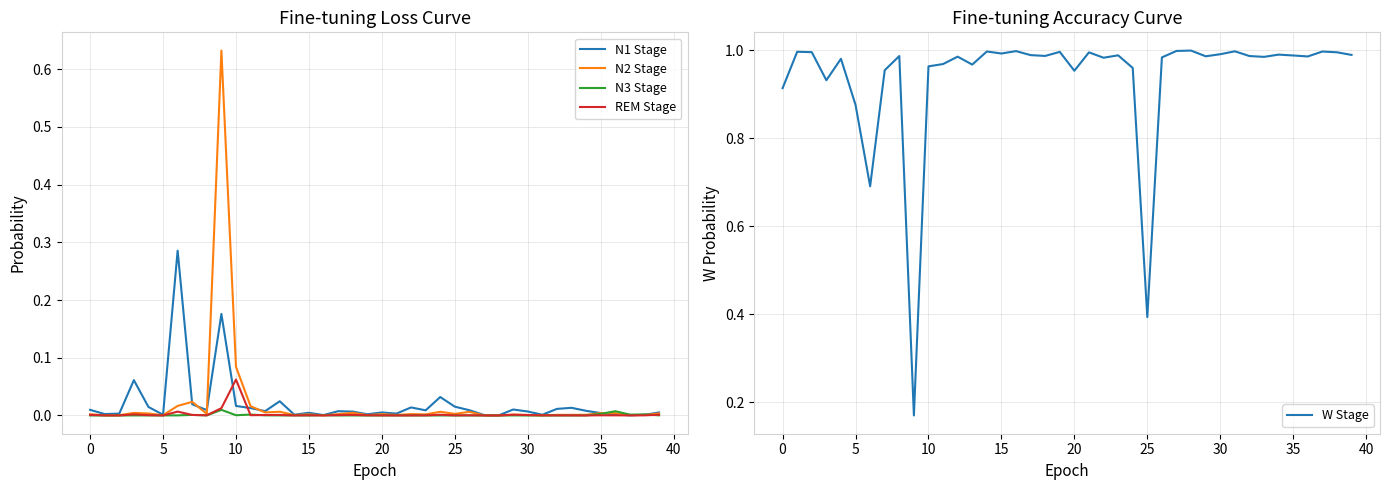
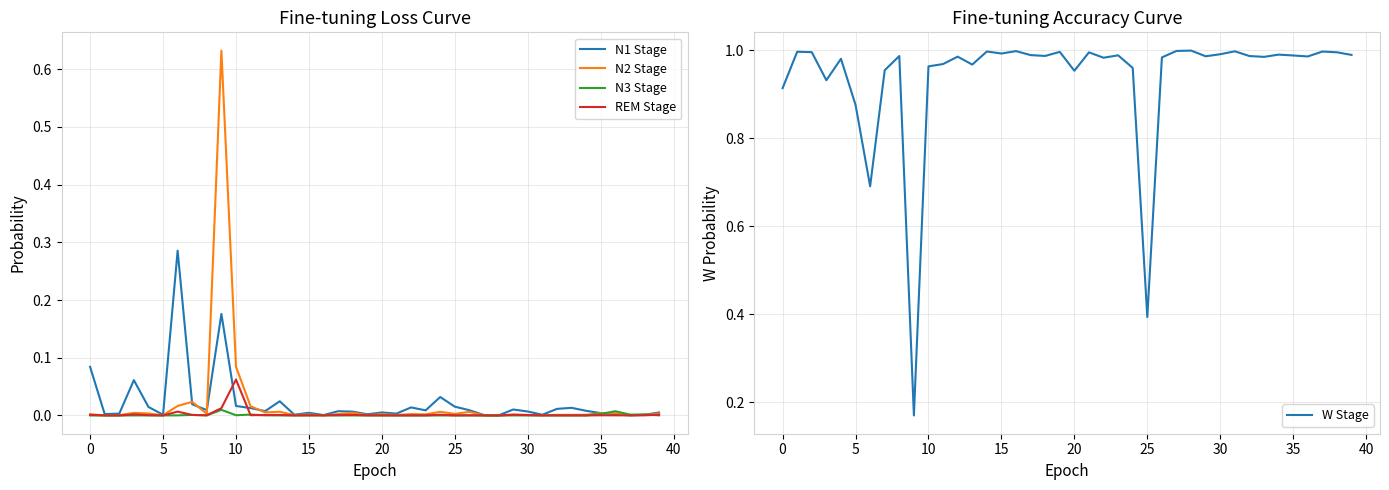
  {
    "Fine-tuning Loss Curve": {
      "N1 Stage": {
-       "0": 0.01,
+       "0": 0.08,
        "10": 0.02,
        "25": 0.02,
        "30": 0.01
      },
      "N2 Stage": {
        "10": 0.08
      },
      "N3 Stage": {
        "10": 0.00
      },
      "REM Stage": {
        "10": 0.06
      }
    },
    "Fine-tuning Accuracy Curve": {
      "0": 0.91,
      "5": 0.88,
      "10": 0.96,
      "15": 0.99,
      "20": 0.95,
      "25": 0.39,
      "30": 0.99,
      "35": 0.99
    }
  }
